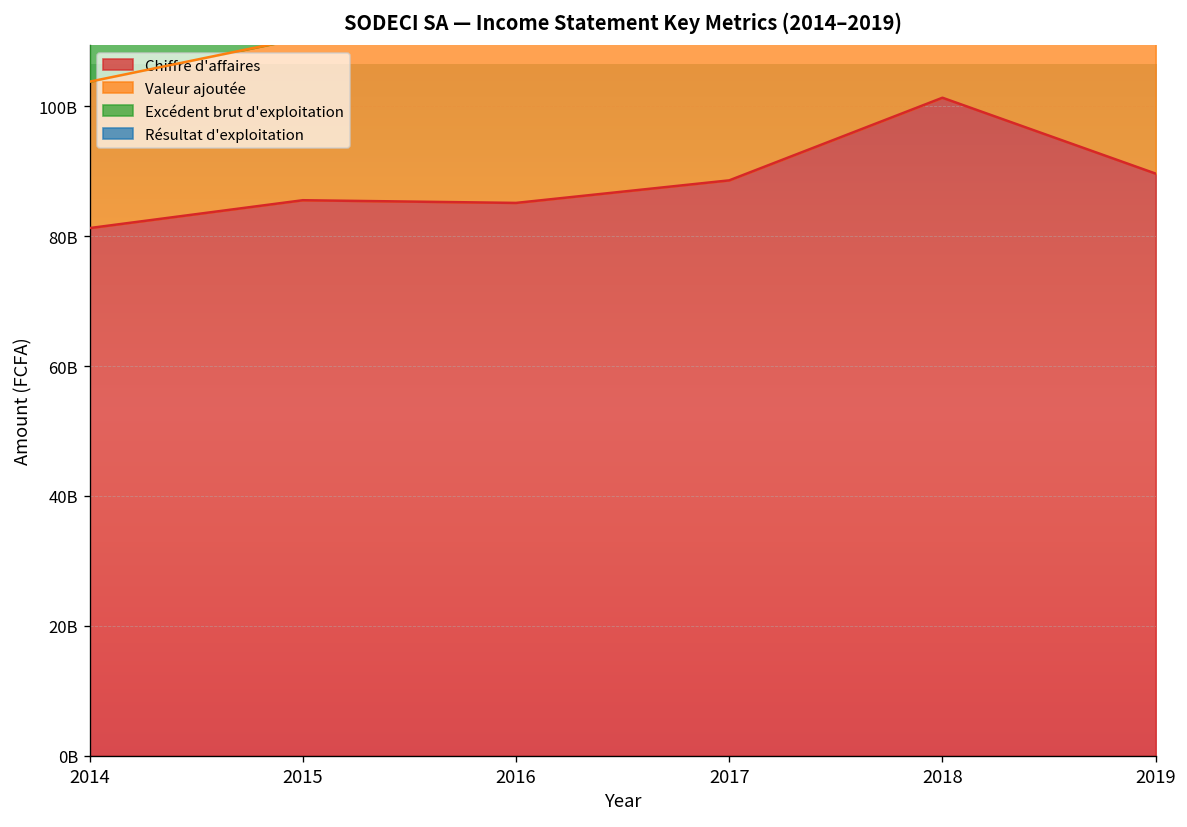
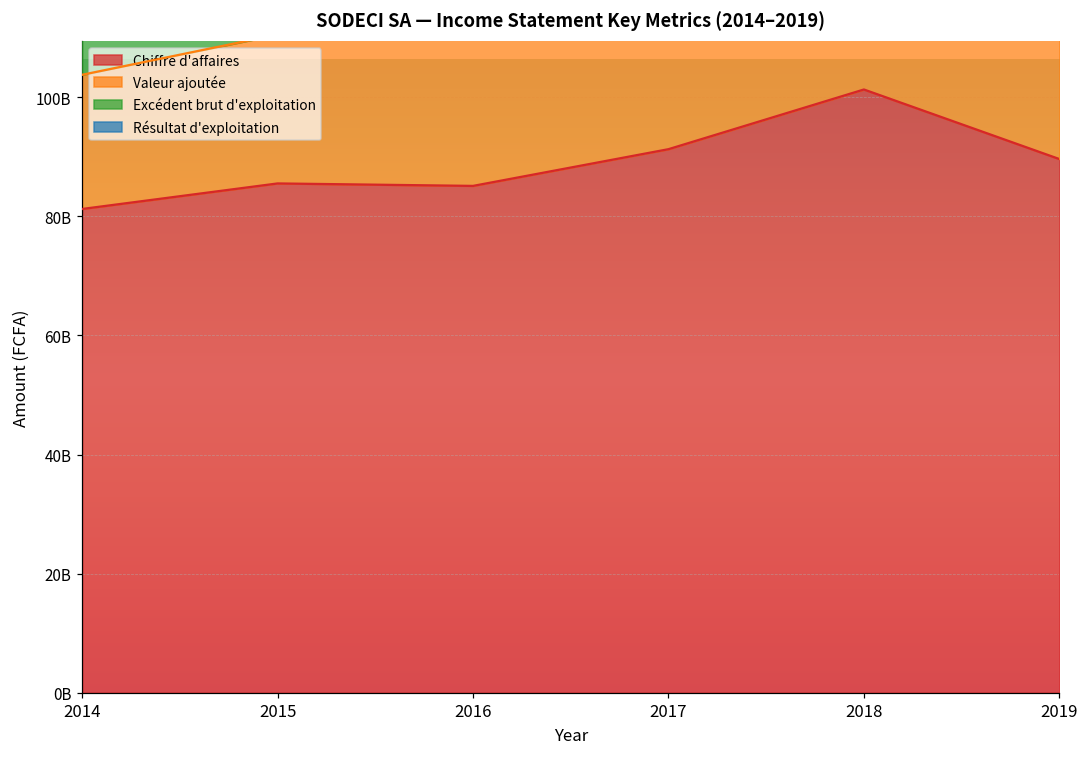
  {
    "Chiffre d'affaires": {
      "2014": 81000000000,
      "2015": 86000000000,
      "2016": 85000000000,
-     "2017": 89000000000,
+     "2017": 91000000000,
      "2018": 101000000000,
      "2019": 90000000000
    },
    "Valeur ajoutée": {
      "2014": 23000000000
    }
  }
